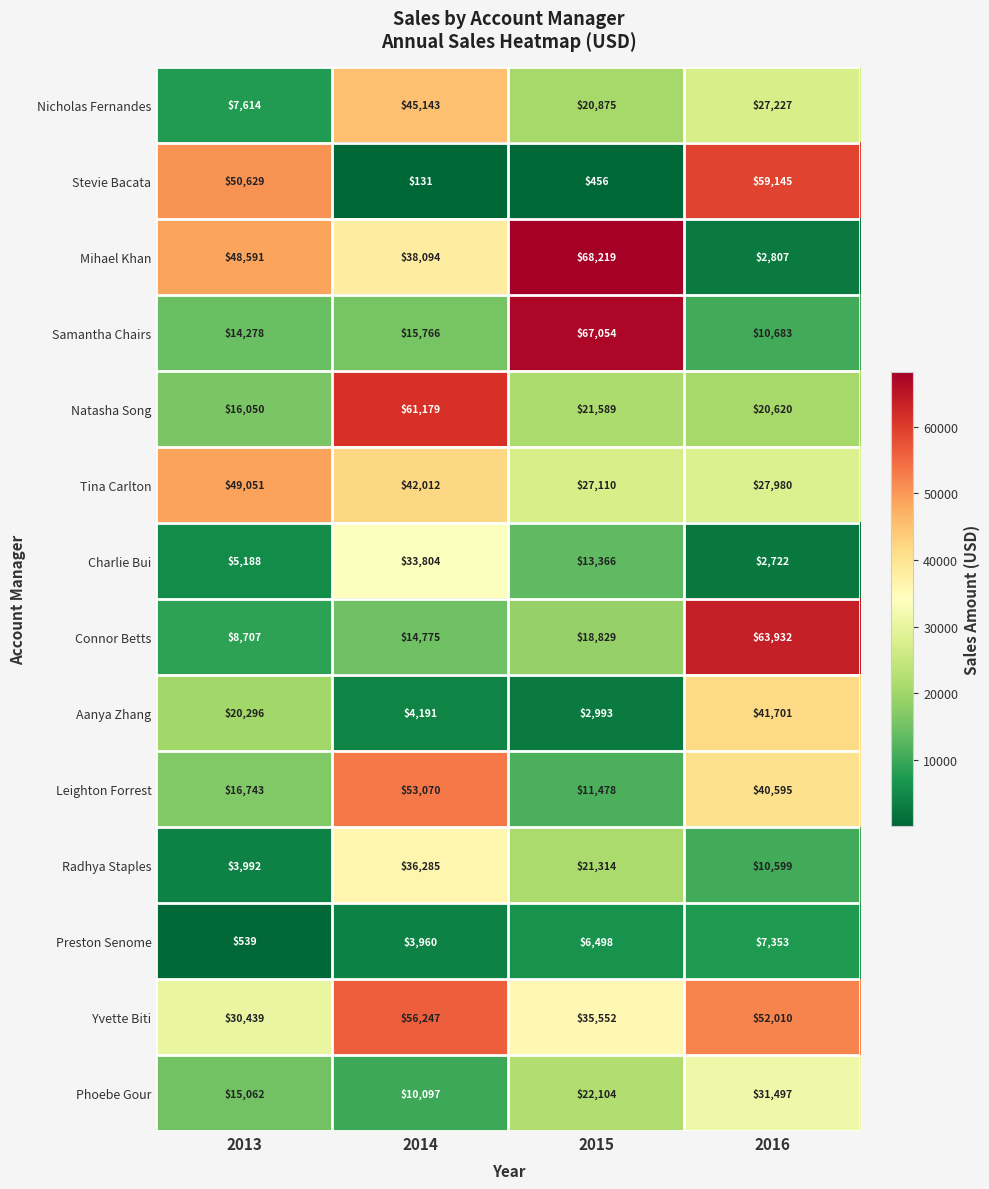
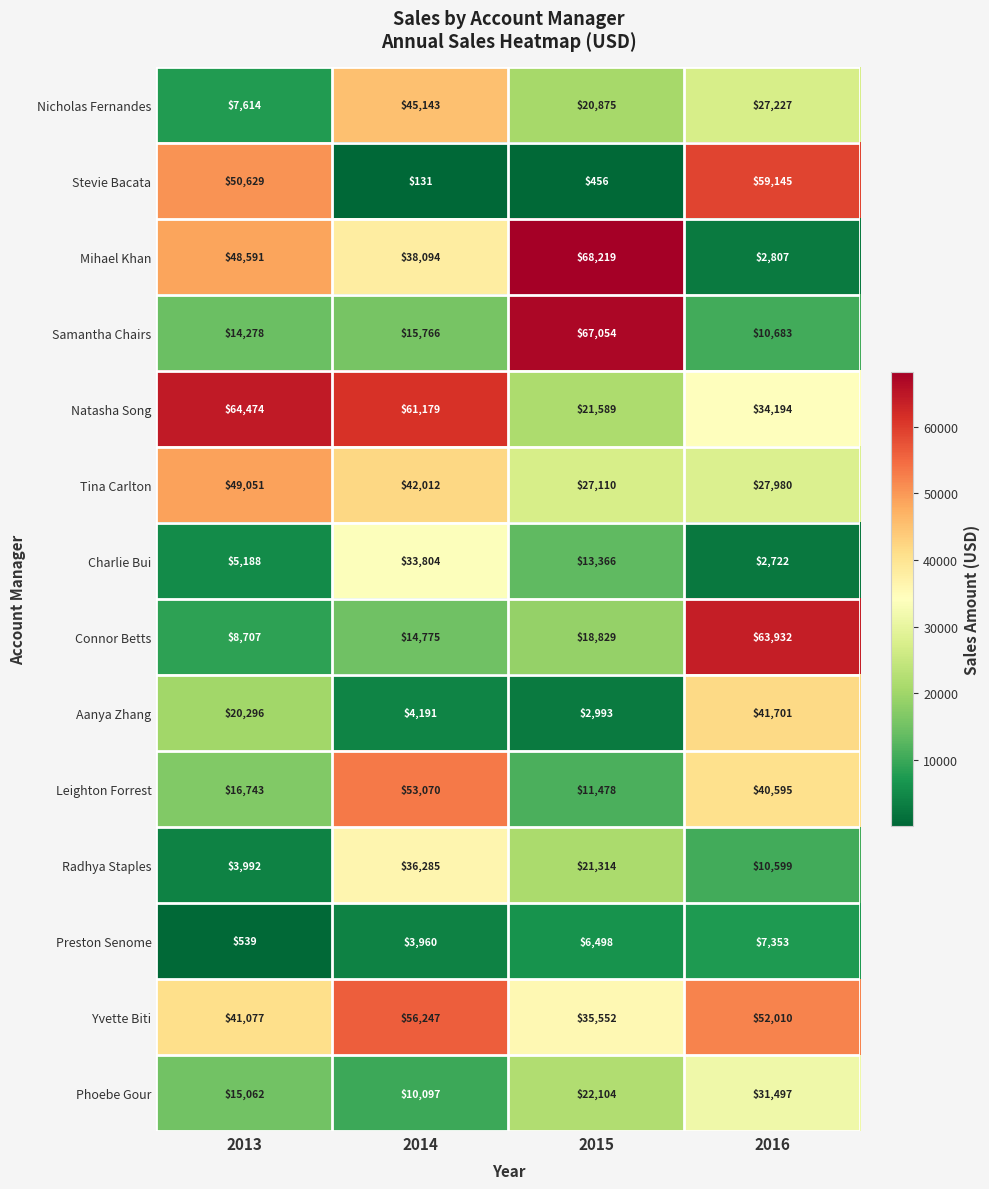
  {
    "Nicholas Fernandes": {
      "2013": "$7,614",
      "2014": "$45,143",
      "2015": "$20,875",
      "2016": "$27,227"
    },
    "Stevie Bacata": {
      "2013": "$50,629",
      "2014": "$131",
      "2015": "$456",
      "2016": "$59,145"
    },
    "Mihael Khan": {
      "2013": "$48,591",
      "2014": "$38,094",
      "2015": "$68,219",
      "2016": "$2,807"
    },
    "Samantha Chairs": {
      "2013": "$14,278",
      "2014": "$15,766",
      "2015": "$67,054",
      "2016": "$10,683"
    },
    "Natasha Song": {
-     "2013": "$16,050",
+     "2013": "$64,474",
      "2014": "$61,179",
      "2015": "$21,589",
-     "2016": "$20,620"
+     "2016": "$34,194"
    },
    "Tina Carlton": {
      "2013": "$49,051",
      "2014": "$42,012",
      "2015": "$27,110",
      "2016": "$27,980"
    },
    "Charlie Bui": {
      "2013": "$5,188",
      "2014": "$33,804",
      "2015": "$13,366",
      "2016": "$2,722"
    },
    "Connor Betts": {
      "2013": "$8,707",
      "2014": "$14,775",
      "2015": "$18,829",
      "2016": "$63,932"
    },
    "Aanya Zhang": {
      "2013": "$20,296",
      "2014": "$4,191",
      "2015": "$2,993",
      "2016": "$41,701"
    },
    "Leighton Forrest": {
      "2013": "$16,743",
      "2014": "$53,070",
      "2015": "$11,478",
      "2016": "$40,595"
    },
    "Radhya Staples": {
      "2013": "$3,992",
      "2014": "$36,285",
      "2015": "$21,314",
      "2016": "$10,599"
    },
    "Preston Senome": {
      "2013": "$539",
      "2014": "$3,960",
      "2015": "$6,498",
      "2016": "$7,353"
    },
    "Yvette Biti": {
-     "2013": "$30,439",
+     "2013": "$41,077",
      "2014": "$56,247",
      "2015": "$35,552",
      "2016": "$52,010"
    },
    "Phoebe Gour": {
      "2013": "$15,062",
      "2014": "$10,097",
      "2015": "$22,104",
      "2016": "$31,497"
    }
  }
